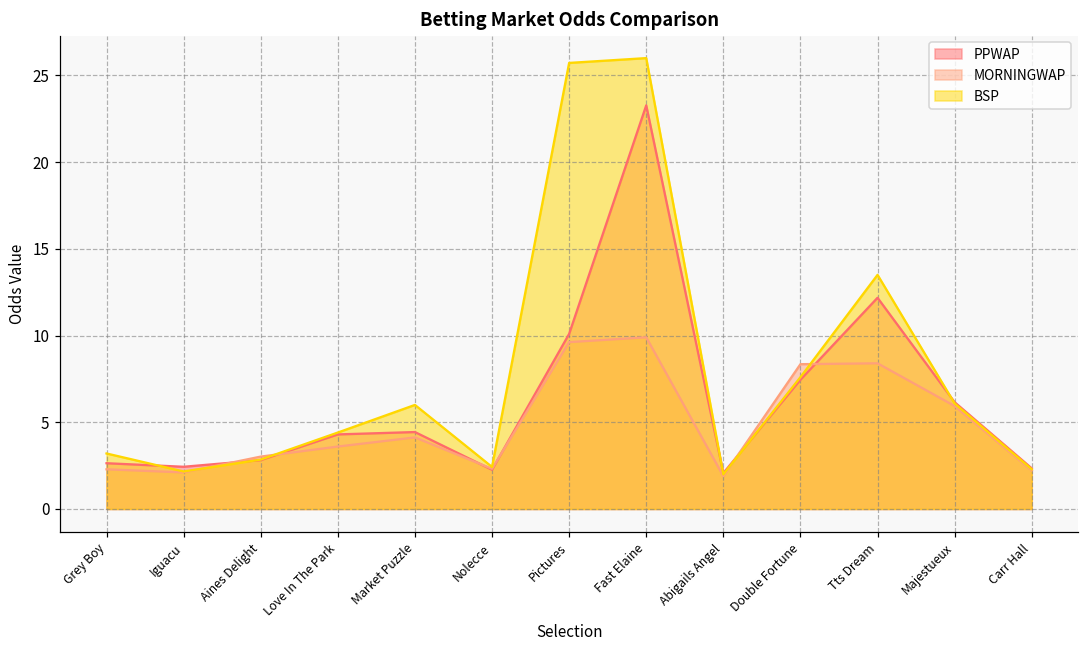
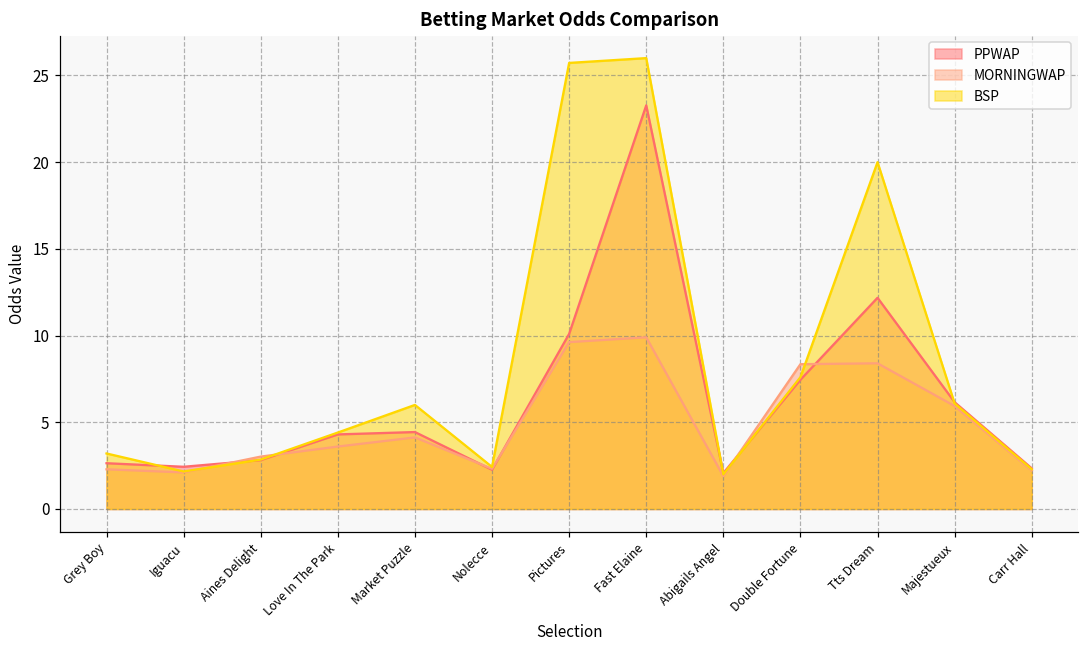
  {
    "BSP": {
      "Grey Boy": 3.2,
      "Market Puzzle": 6.0,
      "Pictures": 25.7,
      "Fast Elaine": 26.0,
-     "Tts Dream": 13.5
+     "Tts Dream": 20.0
    }
  }
